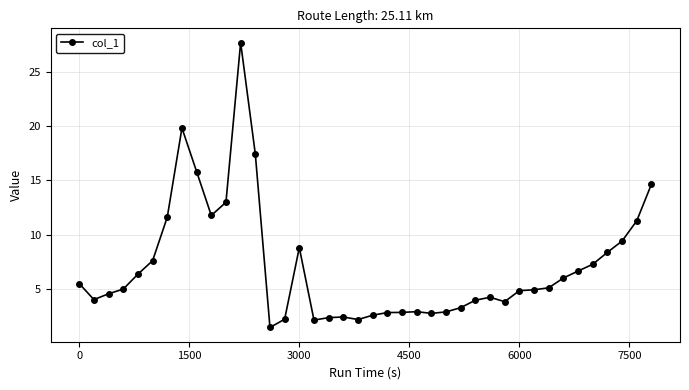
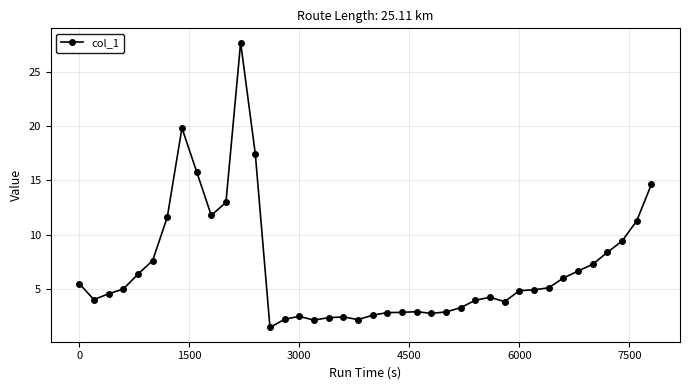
  {
    "0": 5.5,
-   "3000": 8.8,
+   "3000": 2.5,
    "6000": 4.8
  }
